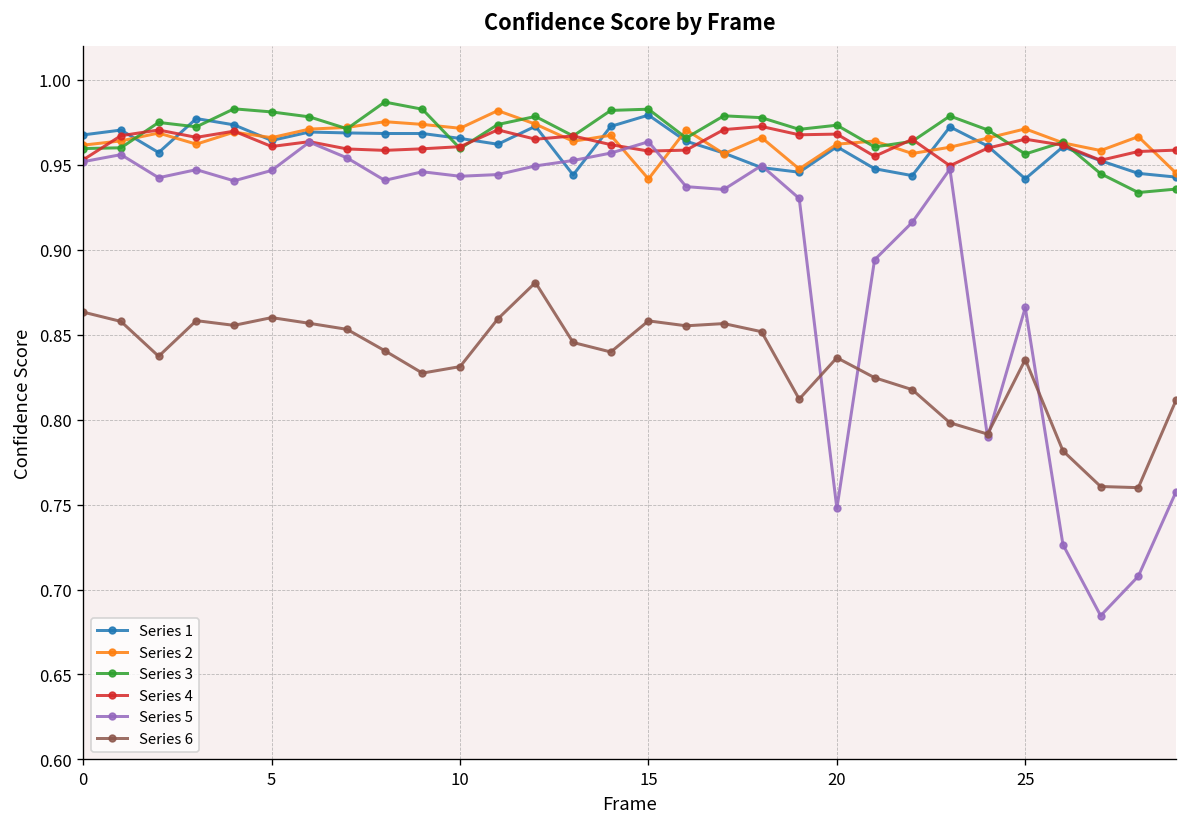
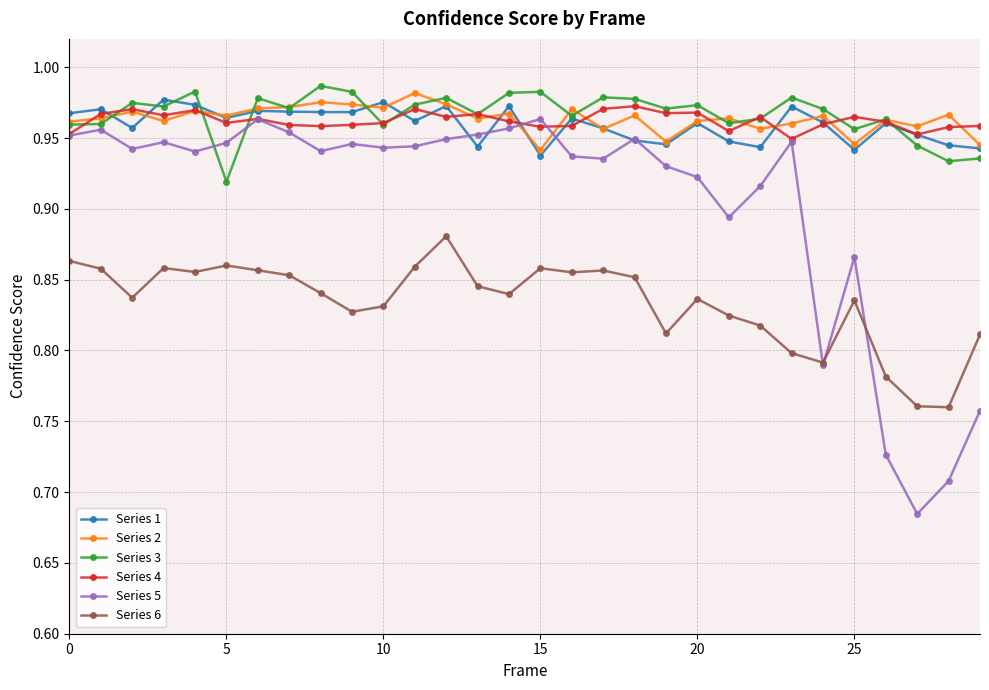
  {
    "Series 1": {
      "0": 0.968,
-     "10": 0.965,
-     "15": 0.979,
+     "10": 0.975,
+     "15": 0.938,
      "25": 0.942
    },
    "Series 2": {
      "0": 0.961,
      "10": 0.971,
      "15": 0.942,
-     "25": 0.971
+     "25": 0.946
    },
    "Series 3": {
      "0": 0.959,
-     "5": 0.981,
+     "5": 0.919,
      "15": 0.983,
      "20": 0.973,
      "25": 0.956
    },
    "Series 4": {
      "5": 0.961,
      "15": 0.958,
      "20": 0.968,
      "25": 0.965
    },
    "Series 5": {
      "5": 0.947,
      "10": 0.943,
      "15": 0.963,
-     "20": 0.748,
+     "20": 0.922,
      "25": 0.866
    },
    "Series 6": {
      "0": 0.863,
      "5": 0.860,
      "10": 0.831,
      "15": 0.858,
      "20": 0.836,
      "25": 0.835
    }
  }
